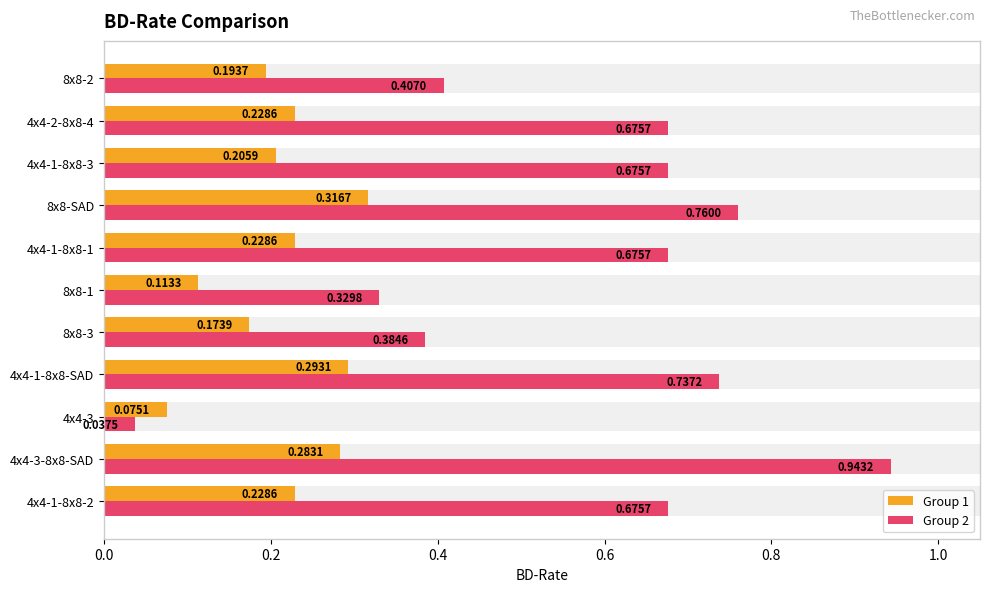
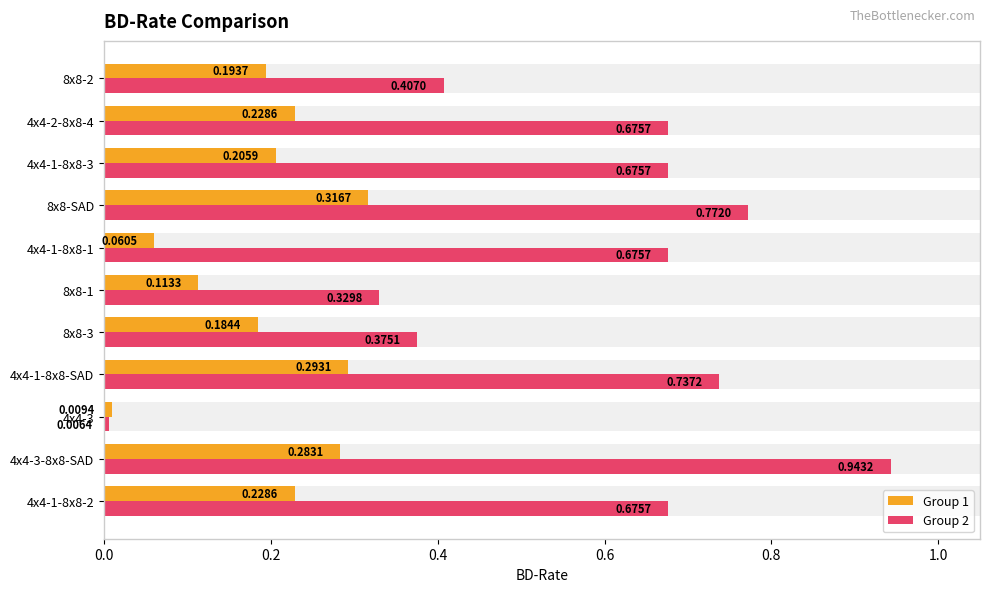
  {
    "Group 1": {
-     "4x4-1-8x8-1": 0.2286,
-     "8x8-3": 0.1739,
-     "4x4-3": 0.0751
+     "4x4-1-8x8-1": 0.0605,
+     "8x8-3": 0.1844,
+     "4x4-3": 0.0094
    },
    "Group 2": {
-     "8x8-SAD": 0.7600,
-     "8x8-3": 0.3846,
-     "4x4-3": 0.0375
+     "8x8-SAD": 0.7720,
+     "8x8-3": 0.3751,
+     "4x4-3": 0.0064
    }
  }
